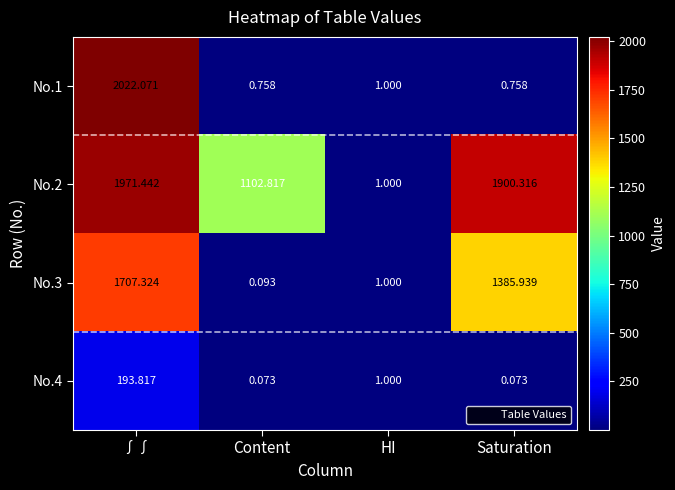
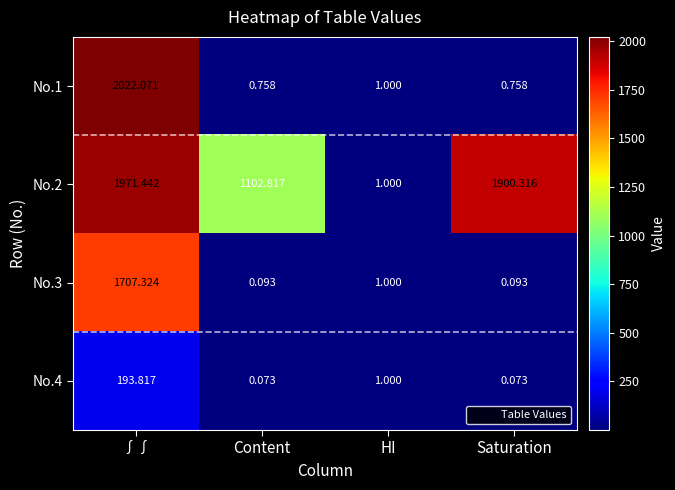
  {
    "No.1": {
      "∫∫": 2022.071,
      "Content": 0.758,
      "HI": 1.000,
      "Saturation": 0.758
    },
    "No.2": {
      "∫∫": 1971.442,
      "Content": 1102.817,
      "HI": 1.000,
      "Saturation": 1900.316
    },
    "No.3": {
      "∫∫": 1707.324,
      "Content": 0.093,
      "HI": 1.000,
-     "Saturation": 1385.939
+     "Saturation": 0.093
    },
    "No.4": {
      "∫∫": 193.817,
      "Content": 0.073,
      "HI": 1.000,
      "Saturation": 0.073
    }
  }
